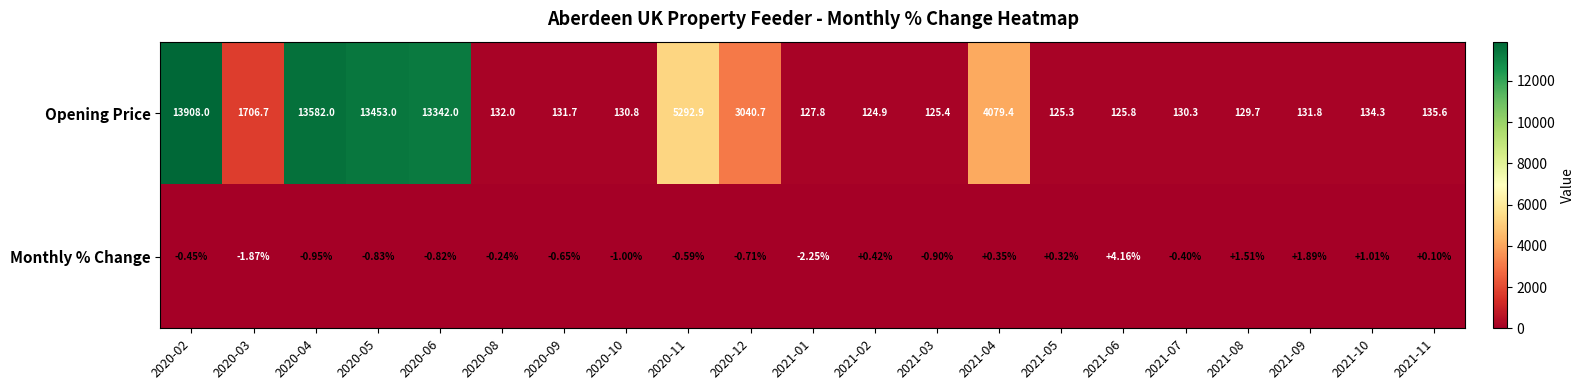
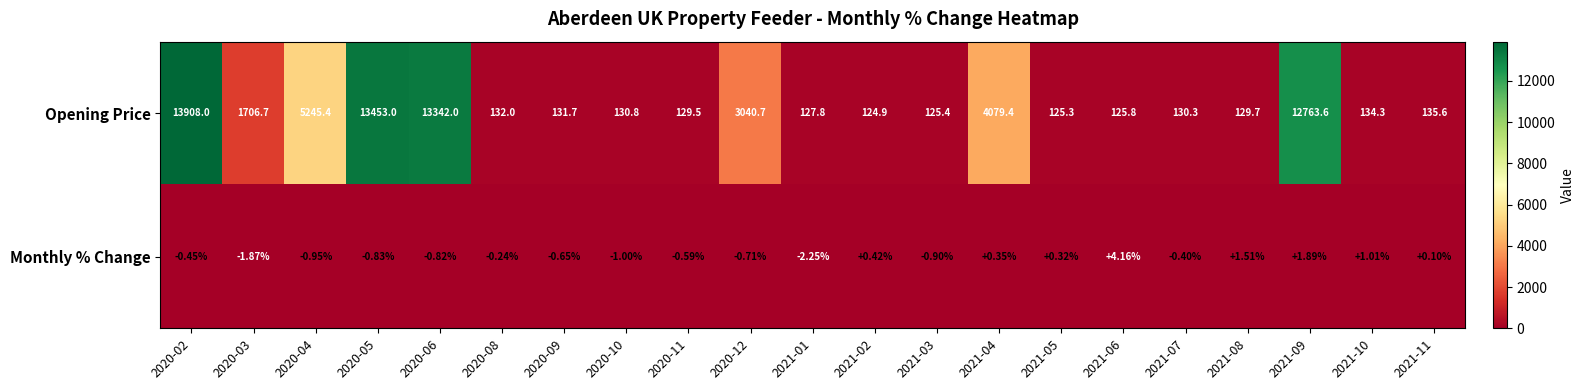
  {
    "Opening Price": {
      "2020-02": "13908.0",
      "2020-03": "1706.7",
-     "2020-04": "13582.0",
+     "2020-04": "5245.4",
      "2020-05": "13453.0",
      "2020-06": "13342.0",
      "2020-08": "132.0",
      "2020-09": "131.7",
      "2020-10": "130.8",
-     "2020-11": "5292.9",
+     "2020-11": "129.5",
      "2020-12": "3040.7",
      "2021-01": "127.8",
      "2021-02": "124.9",
      "2021-03": "125.4",
      "2021-04": "4079.4",
      "2021-05": "125.3",
      "2021-06": "125.8",
      "2021-07": "130.3",
      "2021-08": "129.7",
-     "2021-09": "131.8",
+     "2021-09": "12763.6",
      "2021-10": "134.3",
      "2021-11": "135.6"
    },
    "Monthly % Change": {
      "2020-02": "-0.45%",
      "2020-03": "-1.87%",
      "2020-04": "-0.95%",
      "2020-05": "-0.83%",
      "2020-06": "-0.82%",
      "2020-08": "-0.24%",
      "2020-09": "-0.65%",
      "2020-10": "-1.00%",
      "2020-11": "-0.59%",
      "2020-12": "-0.71%",
      "2021-01": "-2.25%",
      "2021-02": "+0.42%",
      "2021-03": "-0.90%",
      "2021-04": "+0.35%",
      "2021-05": "+0.32%",
      "2021-06": "+4.16%",
      "2021-07": "-0.40%",
      "2021-08": "+1.51%",
      "2021-09": "+1.89%",
      "2021-10": "+1.01%",
      "2021-11": "+0.10%"
    }
  }
